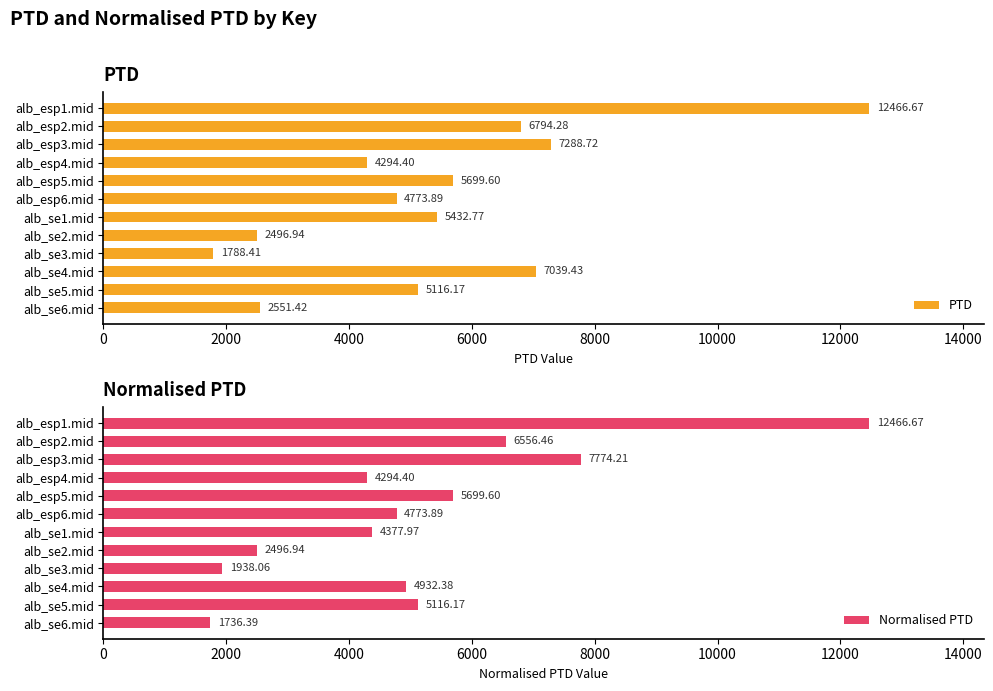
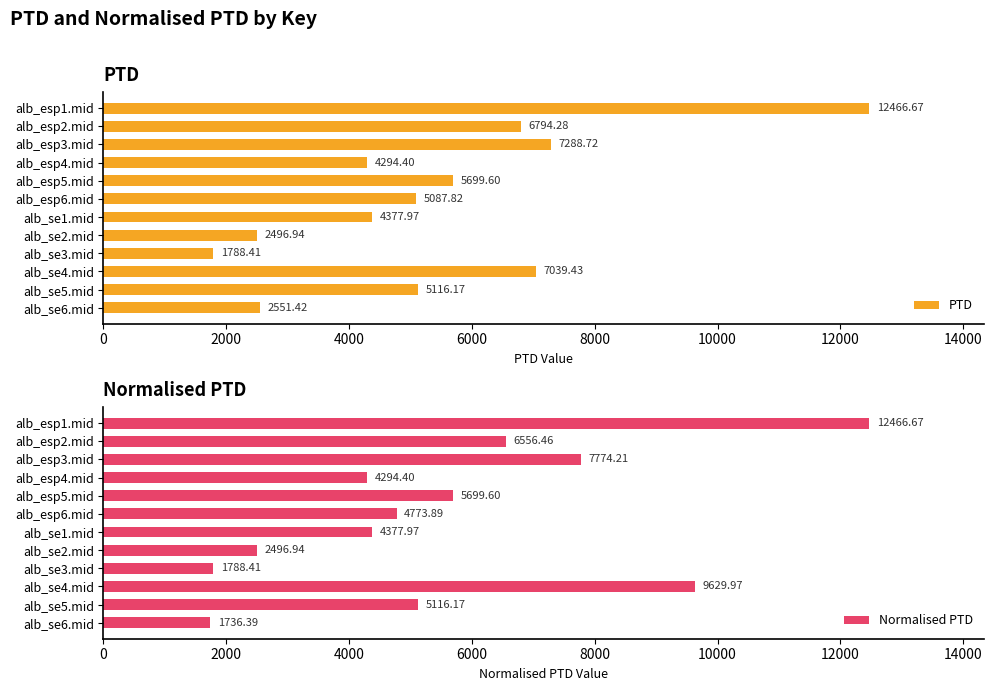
  {
    "PTD": {
      "alb_esp1.mid": 12466.67,
      "alb_esp2.mid": 6794.28,
      "alb_esp3.mid": 7288.72,
      "alb_esp4.mid": 4294.40,
      "alb_esp5.mid": 5699.60,
-     "alb_esp6.mid": 4773.89,
-     "alb_se1.mid": 5432.77,
+     "alb_esp6.mid": 5087.82,
+     "alb_se1.mid": 4377.97,
      "alb_se2.mid": 2496.94,
      "alb_se3.mid": 1788.41,
      "alb_se4.mid": 7039.43,
      "alb_se5.mid": 5116.17,
      "alb_se6.mid": 2551.42
    },
    "Normalised PTD": {
      "alb_esp1.mid": 12466.67,
      "alb_esp2.mid": 6556.46,
      "alb_esp3.mid": 7774.21,
      "alb_esp4.mid": 4294.40,
      "alb_esp5.mid": 5699.60,
      "alb_esp6.mid": 4773.89,
      "alb_se1.mid": 4377.97,
      "alb_se2.mid": 2496.94,
-     "alb_se3.mid": 1938.06,
-     "alb_se4.mid": 4932.38,
+     "alb_se3.mid": 1788.41,
+     "alb_se4.mid": 9629.97,
      "alb_se5.mid": 5116.17,
      "alb_se6.mid": 1736.39
    }
  }
